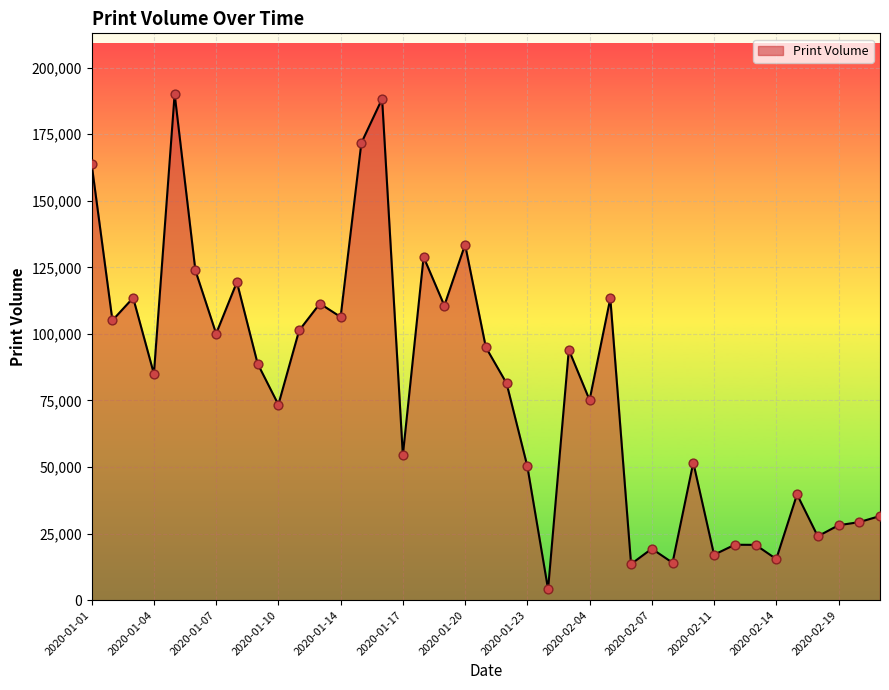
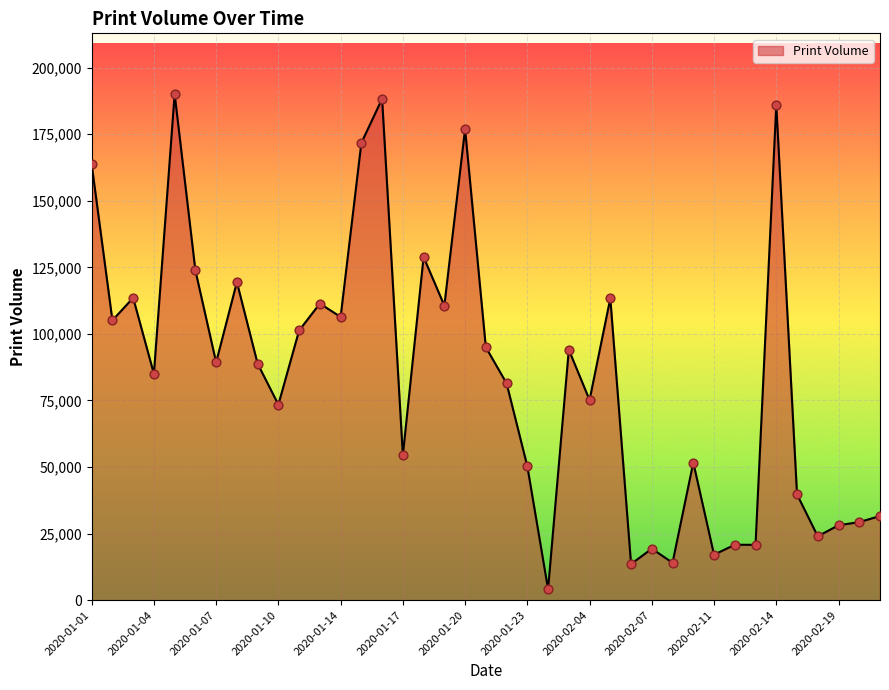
  {
    "2020-01-01": "164,000",
    "2020-01-04": "85,000",
-   "2020-01-07": "100,000",
+   "2020-01-07": "89,000",
    "2020-01-10": "73,000",
    "2020-01-14": "106,000",
    "2020-01-17": "54,000",
-   "2020-01-20": "134,000",
+   "2020-01-20": "177,000",
    "2020-01-23": "50,000",
    "2020-02-04": "75,000",
    "2020-02-07": "19,000",
    "2020-02-11": "17,000",
-   "2020-02-14": "15,000",
+   "2020-02-14": "186,000",
    "2020-02-19": "28,000"
  }
